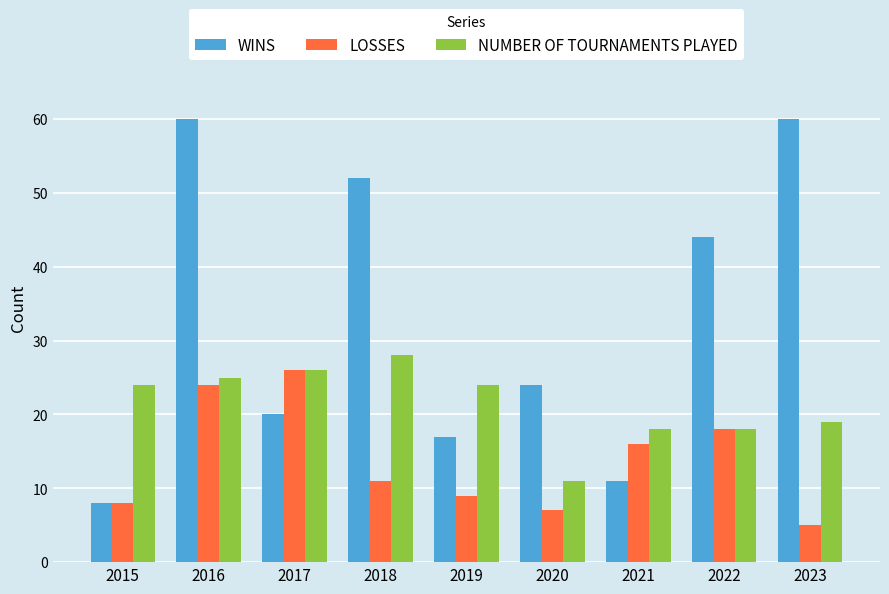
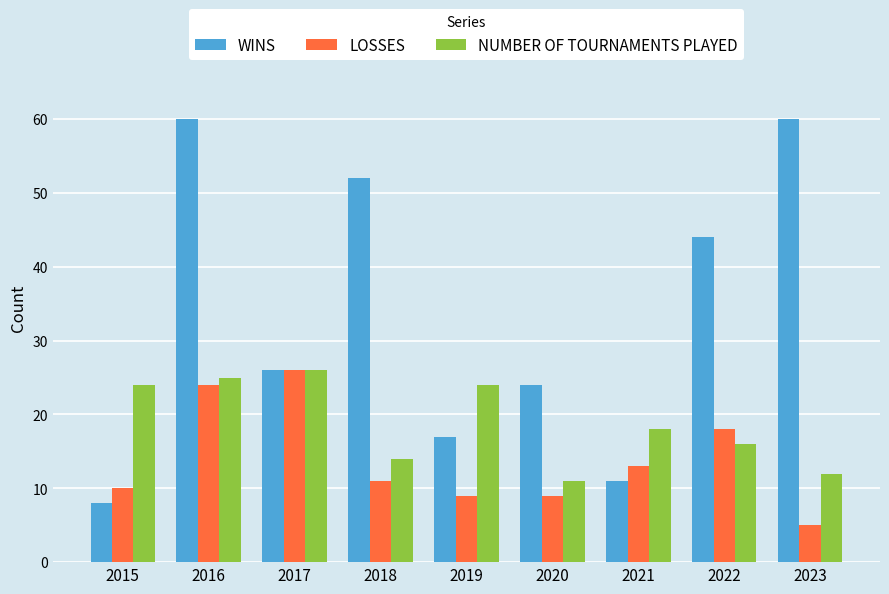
  {
    "WINS": {
      "2015": 8,
      "2016": 60,
-     "2017": 20,
+     "2017": 26,
      "2018": 52,
      "2019": 17,
      "2020": 24,
      "2021": 11,
      "2022": 44,
      "2023": 60
    },
    "LOSSES": {
-     "2015": 8,
+     "2015": 10,
      "2016": 24,
      "2017": 26,
      "2018": 11,
      "2019": 9,
-     "2020": 7,
-     "2021": 16,
+     "2020": 9,
+     "2021": 13,
      "2022": 18,
      "2023": 5
    },
    "NUMBER OF TOURNAMENTS PLAYED": {
      "2015": 24,
      "2016": 25,
      "2017": 26,
-     "2018": 28,
+     "2018": 14,
      "2019": 24,
      "2020": 11,
      "2021": 18,
-     "2022": 18,
-     "2023": 19
+     "2022": 16,
+     "2023": 12
    }
  }
